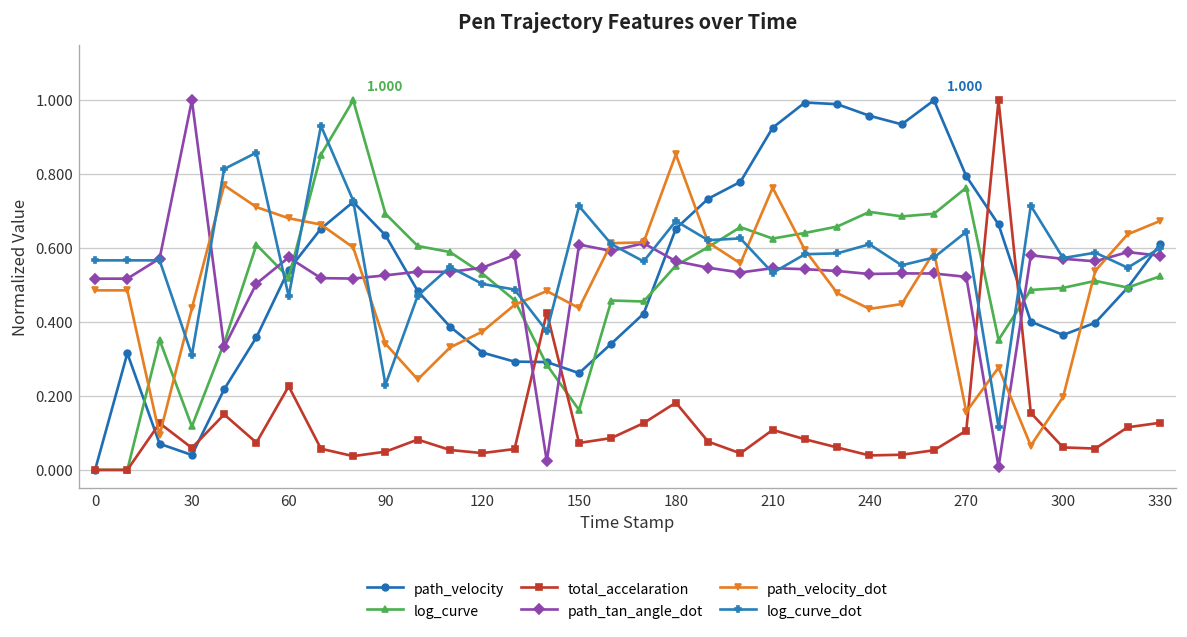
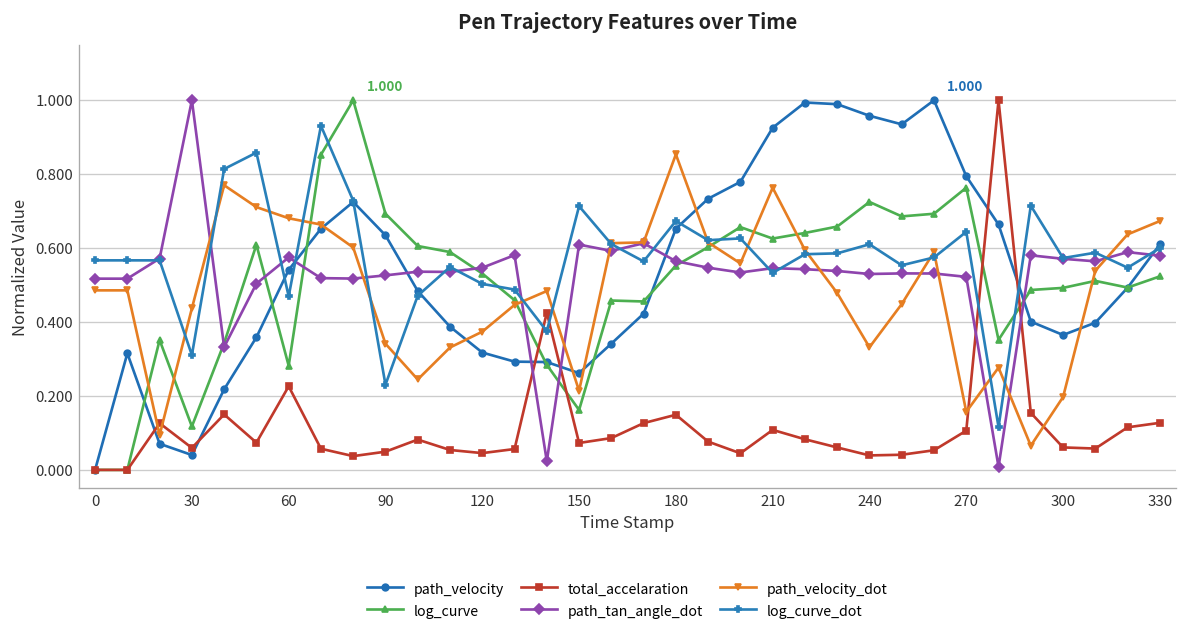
  {
    "log_curve": {
      "30": 0.12,
-     "60": 0.52,
+     "60": 0.28,
      "90": 0.69,
      "120": 0.53,
      "150": 0.16,
      "180": 0.55,
      "210": 0.63,
-     "240": 0.70,
+     "240": 0.72,
      "270": 0.76,
      "300": 0.49,
      "330": 0.52
    },
    "total_accelaration": {
      "30": 0.06,
      "60": 0.23,
      "90": 0.05,
      "120": 0.05,
      "150": 0.07,
-     "180": 0.18,
+     "180": 0.15,
      "210": 0.11,
      "240": 0.04,
      "270": 0.11,
      "300": 0.06,
      "330": 0.13
    },
    "path_tan_angle_dot": {
      "0": 0.52,
      "30": 1.00,
      "60": 0.57,
      "90": 0.53,
      "120": 0.55,
      "150": 0.61,
      "180": 0.56,
      "210": 0.55,
      "240": 0.53,
      "270": 0.52,
      "330": 0.58
    },
    "path_velocity_dot": {
      "0": 0.49,
      "30": 0.44,
      "60": 0.68,
      "90": 0.34,
      "120": 0.37,
-     "150": 0.44,
+     "150": 0.21,
      "180": 0.85,
      "210": 0.76,
-     "240": 0.44,
+     "240": 0.33,
      "270": 0.16,
      "300": 0.20,
      "330": 0.67
    }
  }
